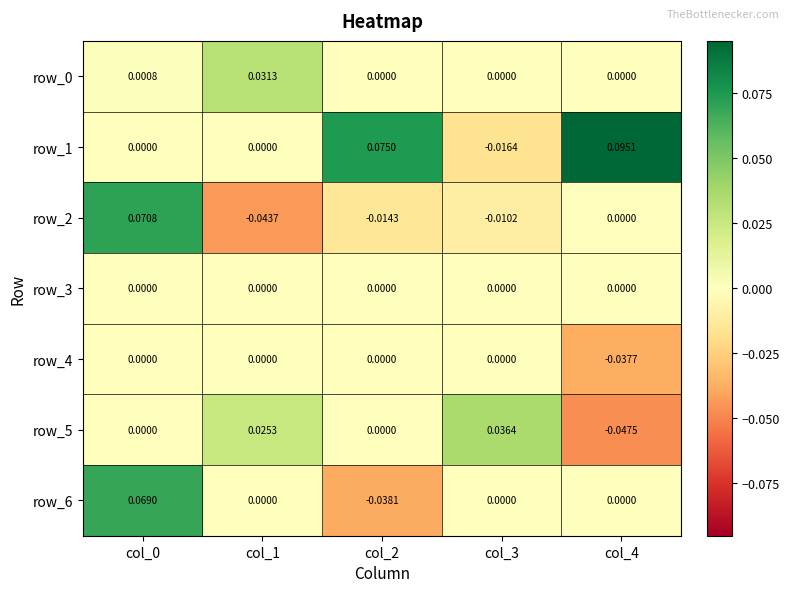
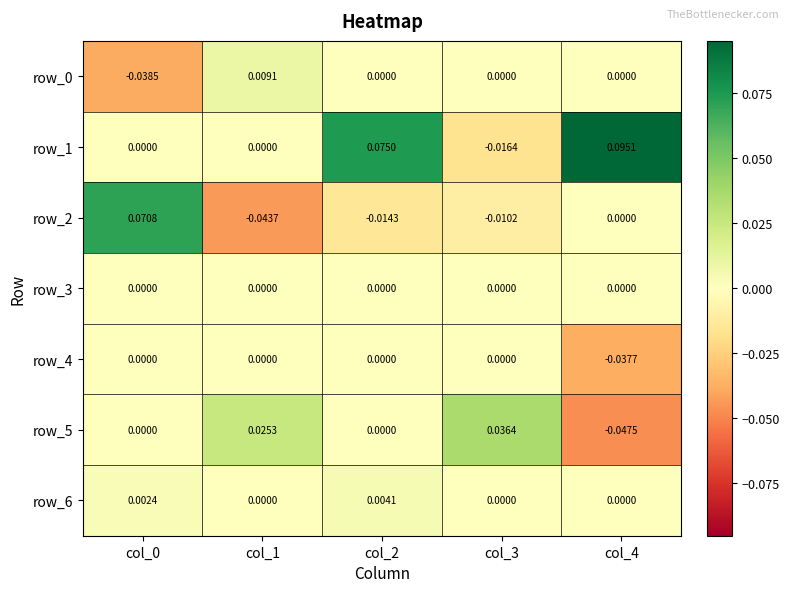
  {
    "row_0": {
-     "col_0": 0.0008,
-     "col_1": 0.0313,
+     "col_0": -0.0385,
+     "col_1": 0.0091,
      "col_2": 0.0000,
      "col_3": 0.0000,
      "col_4": 0.0000
    },
    "row_1": {
      "col_0": 0.0000,
      "col_1": 0.0000,
      "col_2": 0.0750,
      "col_3": -0.0164,
      "col_4": 0.0951
    },
    "row_2": {
      "col_0": 0.0708,
      "col_1": -0.0437,
      "col_2": -0.0143,
      "col_3": -0.0102,
      "col_4": 0.0000
    },
    "row_3": {
      "col_0": 0.0000,
      "col_1": 0.0000,
      "col_2": 0.0000,
      "col_3": 0.0000,
      "col_4": 0.0000
    },
    "row_4": {
      "col_0": 0.0000,
      "col_1": 0.0000,
      "col_2": 0.0000,
      "col_3": 0.0000,
      "col_4": -0.0377
    },
    "row_5": {
      "col_0": 0.0000,
      "col_1": 0.0253,
      "col_2": 0.0000,
      "col_3": 0.0364,
      "col_4": -0.0475
    },
    "row_6": {
-     "col_0": 0.0690,
+     "col_0": 0.0024,
      "col_1": 0.0000,
-     "col_2": -0.0381,
+     "col_2": 0.0041,
      "col_3": 0.0000,
      "col_4": 0.0000
    }
  }
